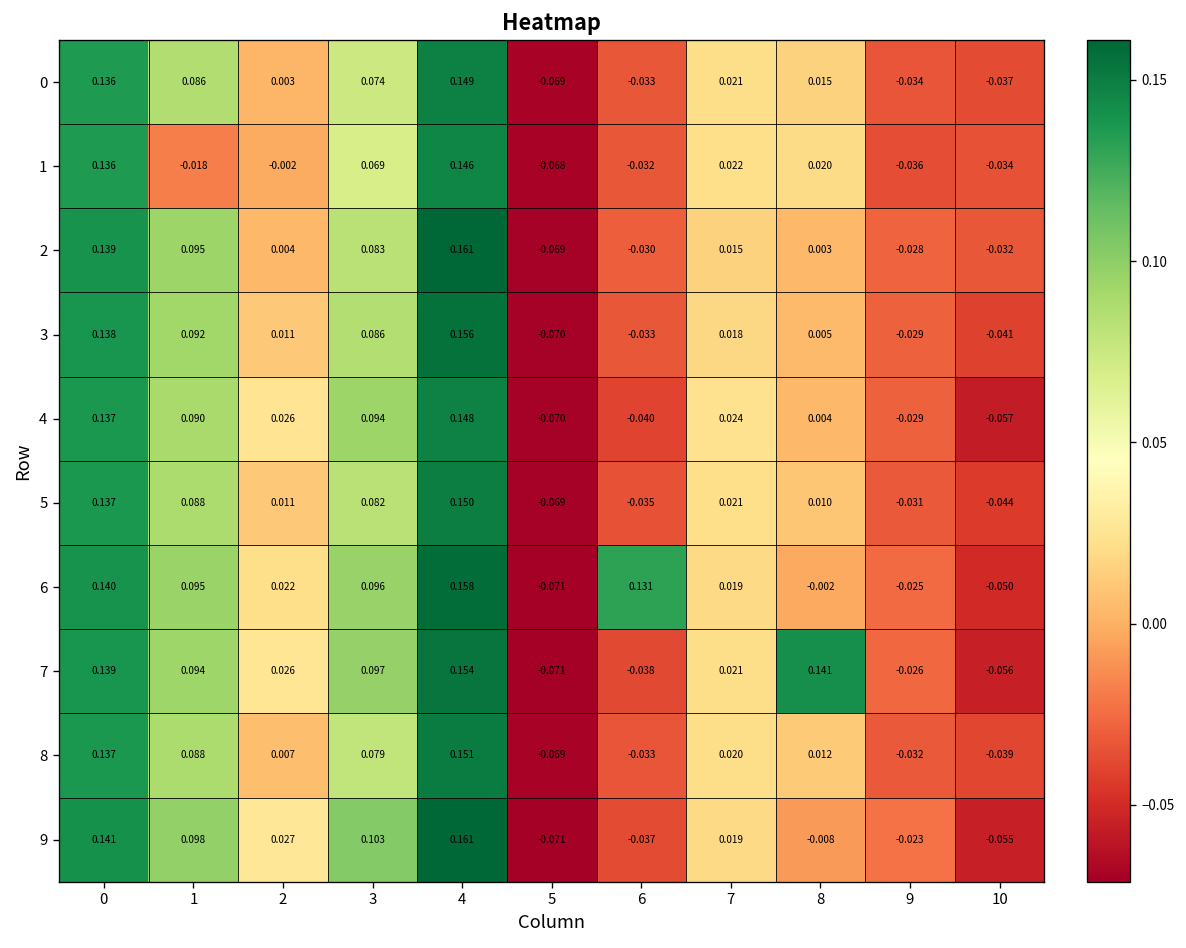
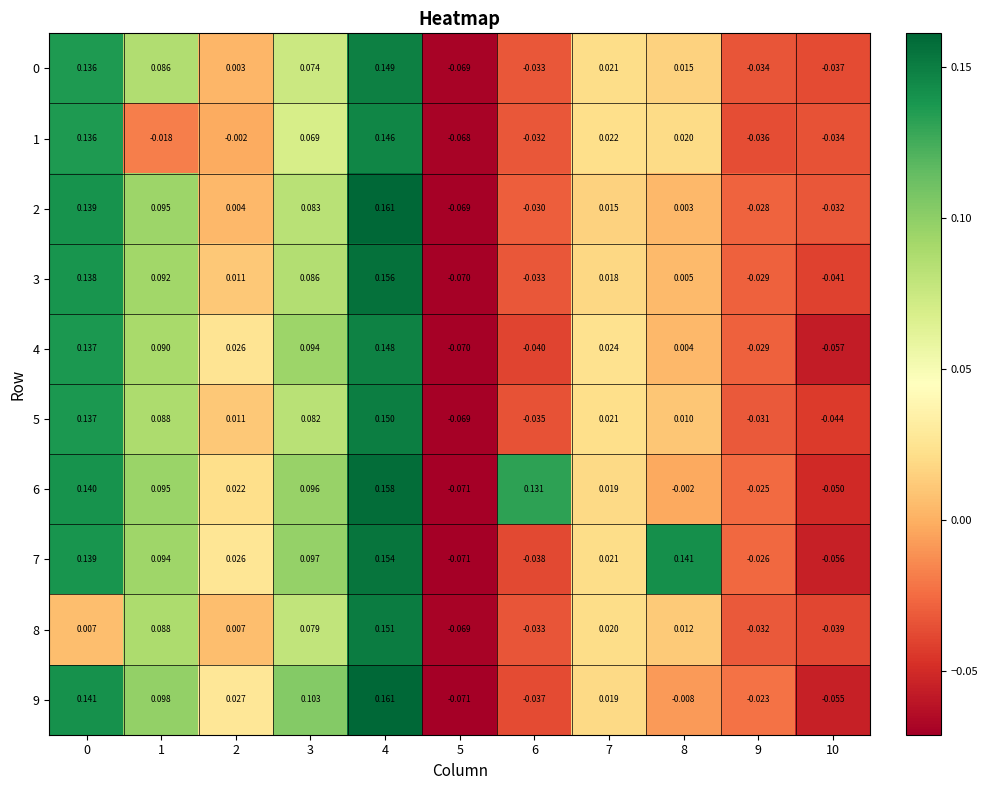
  {
    "0": {
      "0": 0.136,
      "1": 0.086,
      "2": 0.003,
      "3": 0.074,
      "4": 0.149,
      "5": -0.069,
      "6": -0.033,
      "7": 0.021,
      "8": 0.015,
      "9": -0.034,
      "10": -0.037
    },
    "1": {
      "0": 0.136,
      "1": -0.018,
      "2": -0.002,
      "3": 0.069,
      "4": 0.146,
      "5": -0.068,
      "6": -0.032,
      "7": 0.022,
      "8": 0.020,
      "9": -0.036,
      "10": -0.034
    },
    "2": {
      "0": 0.139,
      "1": 0.095,
      "2": 0.004,
      "3": 0.083,
      "4": 0.161,
      "5": -0.069,
      "6": -0.030,
      "7": 0.015,
      "8": 0.003,
      "9": -0.028,
      "10": -0.032
    },
    "3": {
      "0": 0.138,
      "1": 0.092,
      "2": 0.011,
      "3": 0.086,
      "4": 0.156,
      "5": -0.070,
      "6": -0.033,
      "7": 0.018,
      "8": 0.005,
      "9": -0.029,
      "10": -0.041
    },
    "4": {
      "0": 0.137,
      "1": 0.090,
      "2": 0.026,
      "3": 0.094,
      "4": 0.148,
      "5": -0.070,
      "6": -0.040,
      "7": 0.024,
      "8": 0.004,
      "9": -0.029,
      "10": -0.057
    },
    "5": {
      "0": 0.137,
      "1": 0.088,
      "2": 0.011,
      "3": 0.082,
      "4": 0.150,
      "5": -0.069,
      "6": -0.035,
      "7": 0.021,
      "8": 0.010,
      "9": -0.031,
      "10": -0.044
    },
    "6": {
      "0": 0.140,
      "1": 0.095,
      "2": 0.022,
      "3": 0.096,
      "4": 0.158,
      "5": -0.071,
      "6": 0.131,
      "7": 0.019,
      "8": -0.002,
      "9": -0.025,
      "10": -0.050
    },
    "7": {
      "0": 0.139,
      "1": 0.094,
      "2": 0.026,
      "3": 0.097,
      "4": 0.154,
      "5": -0.071,
      "6": -0.038,
      "7": 0.021,
      "8": 0.141,
      "9": -0.026,
      "10": -0.056
    },
    "8": {
-     "0": 0.137,
+     "0": 0.007,
      "1": 0.088,
      "2": 0.007,
      "3": 0.079,
      "4": 0.151,
      "5": -0.069,
      "6": -0.033,
      "7": 0.020,
      "8": 0.012,
      "9": -0.032,
      "10": -0.039
    },
    "9": {
      "0": 0.141,
      "1": 0.098,
      "2": 0.027,
      "3": 0.103,
      "4": 0.161,
      "5": -0.071,
      "6": -0.037,
      "7": 0.019,
      "8": -0.008,
      "9": -0.023,
      "10": -0.055
    }
  }
